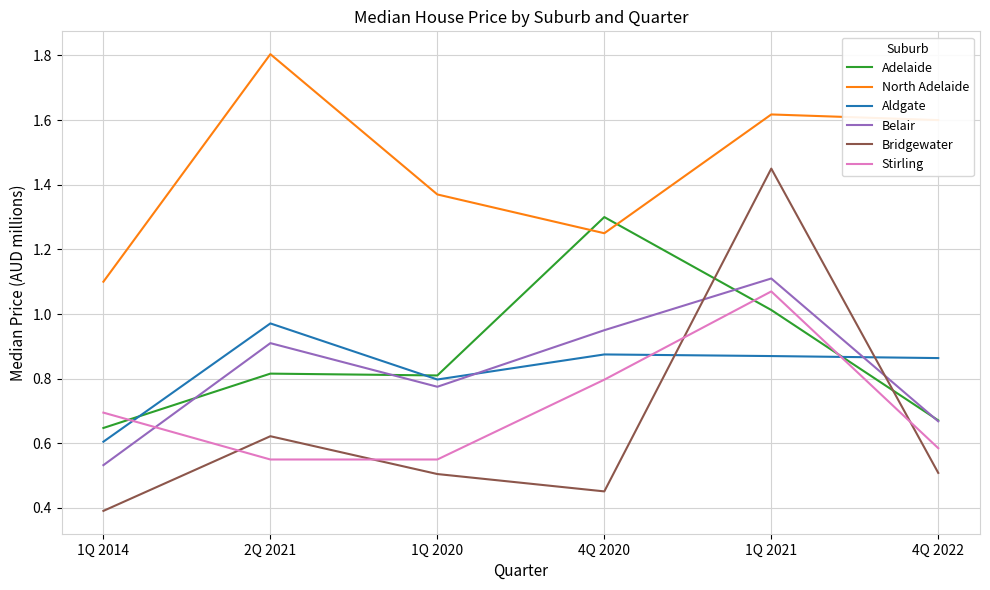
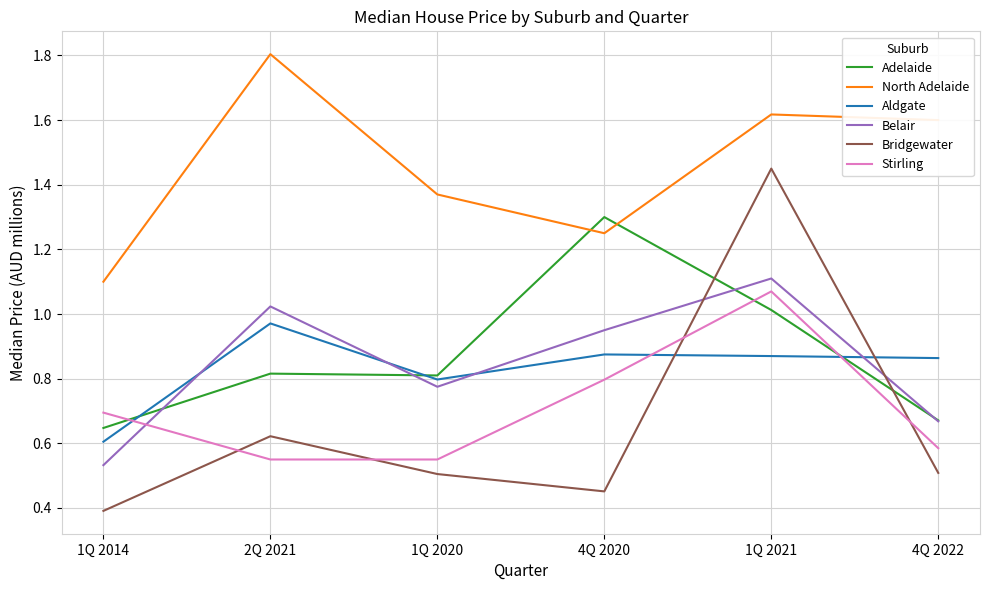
  {
    "Adelaide": {
      "1Q 2014": 0.65,
      "2Q 2021": 0.82,
      "1Q 2020": 0.81,
      "4Q 2020": 1.30,
      "1Q 2021": 1.01
    },
    "North Adelaide": {
      "1Q 2014": 1.10,
      "2Q 2021": 1.80,
      "1Q 2020": 1.37,
      "4Q 2020": 1.25,
      "1Q 2021": 1.62
    },
    "Aldgate": {
      "1Q 2014": 0.61,
      "2Q 2021": 0.97,
      "1Q 2020": 0.80,
      "4Q 2020": 0.88,
      "1Q 2021": 0.87,
      "4Q 2022": 0.86
    },
    "Belair": {
      "1Q 2014": 0.53,
-     "2Q 2021": 0.91,
+     "2Q 2021": 1.02,
      "1Q 2020": 0.78,
      "4Q 2020": 0.95,
      "1Q 2021": 1.11
    },
    "Bridgewater": {
      "1Q 2014": 0.39,
      "2Q 2021": 0.62,
      "1Q 2020": 0.51,
      "4Q 2020": 0.45,
      "1Q 2021": 1.45,
      "4Q 2022": 0.51
    },
    "Stirling": {
      "1Q 2014": 0.70,
      "2Q 2021": 0.55,
      "1Q 2020": 0.55,
      "4Q 2020": 0.80,
      "1Q 2021": 1.07,
      "4Q 2022": 0.59
    }
  }
